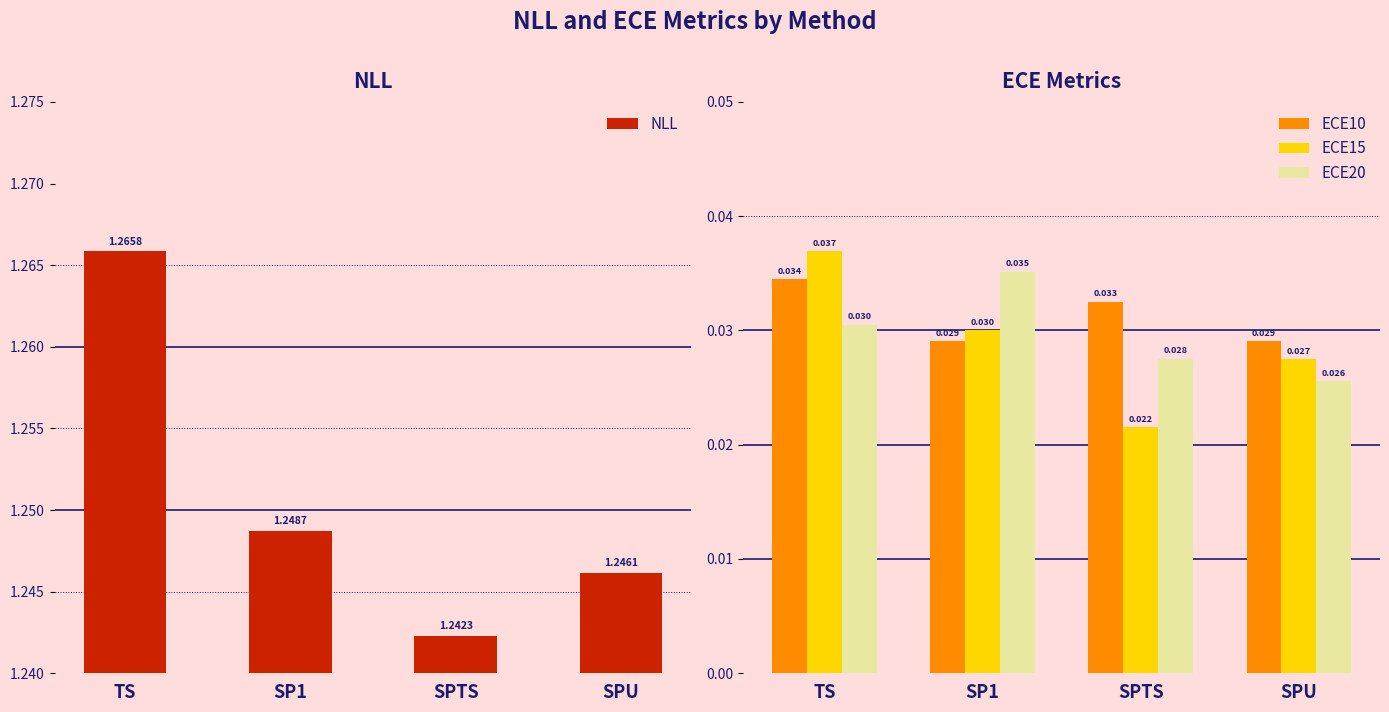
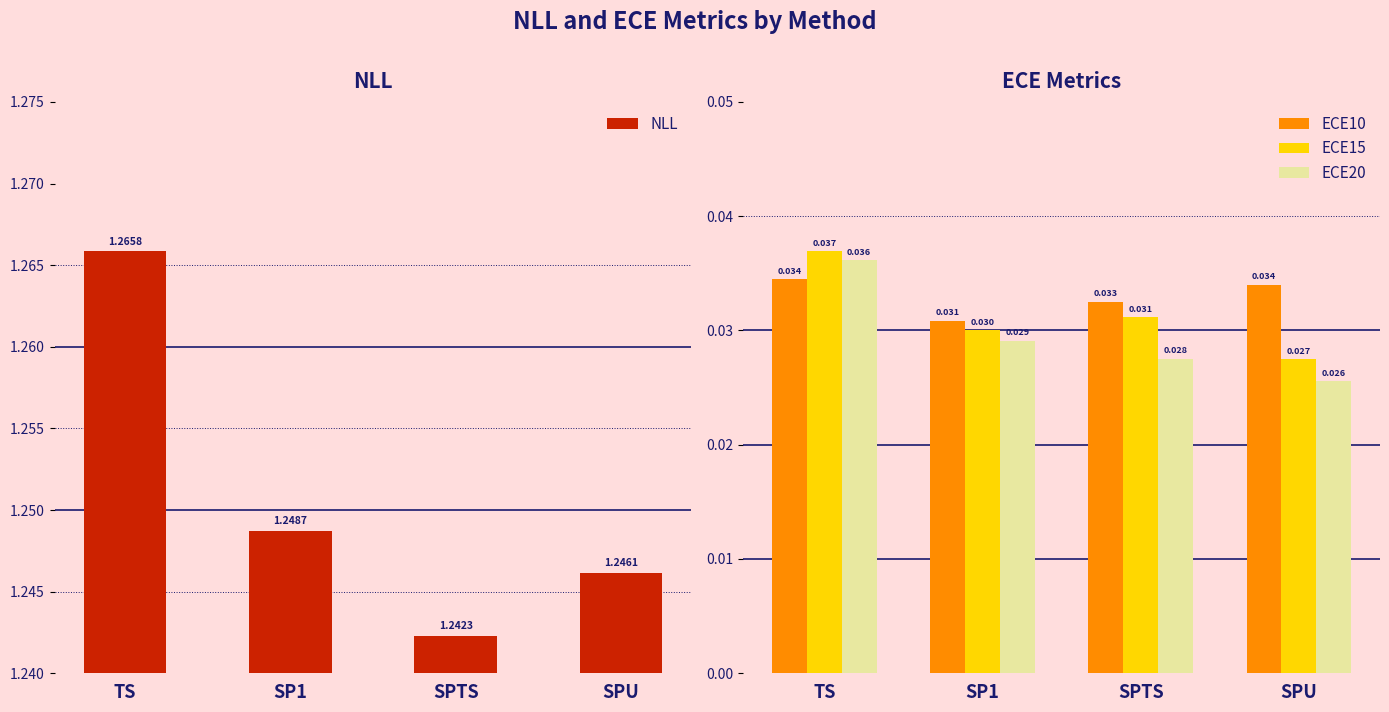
  {
    "NLL": {
      "TS": 1.2658,
      "SP1": 1.2487,
      "SPTS": 1.2423,
      "SPU": 1.2461
    },
    "ECE Metrics": {
      "ECE10": {
        "TS": 0.034,
-       "SP1": 0.029,
+       "SP1": 0.031,
        "SPTS": 0.033,
-       "SPU": 0.029
+       "SPU": 0.034
      },
      "ECE15": {
        "TS": 0.037,
        "SP1": 0.030,
-       "SPTS": 0.022,
+       "SPTS": 0.031,
        "SPU": 0.027
      },
      "ECE20": {
-       "TS": 0.030,
-       "SP1": 0.035,
+       "TS": 0.036,
+       "SP1": 0.029,
        "SPTS": 0.028,
        "SPU": 0.026
      }
    }
  }
